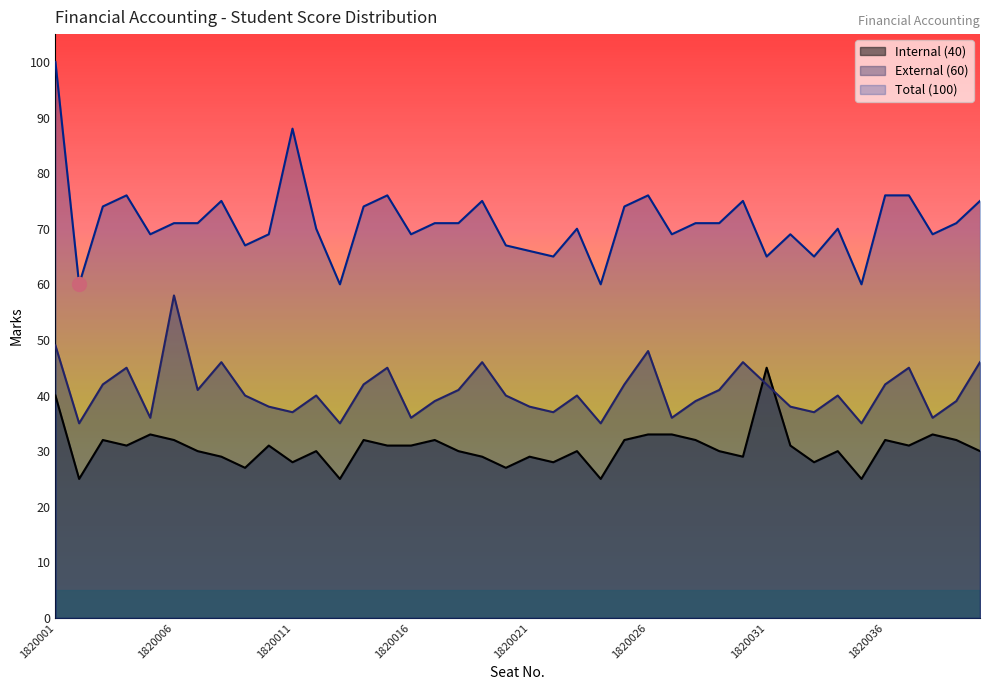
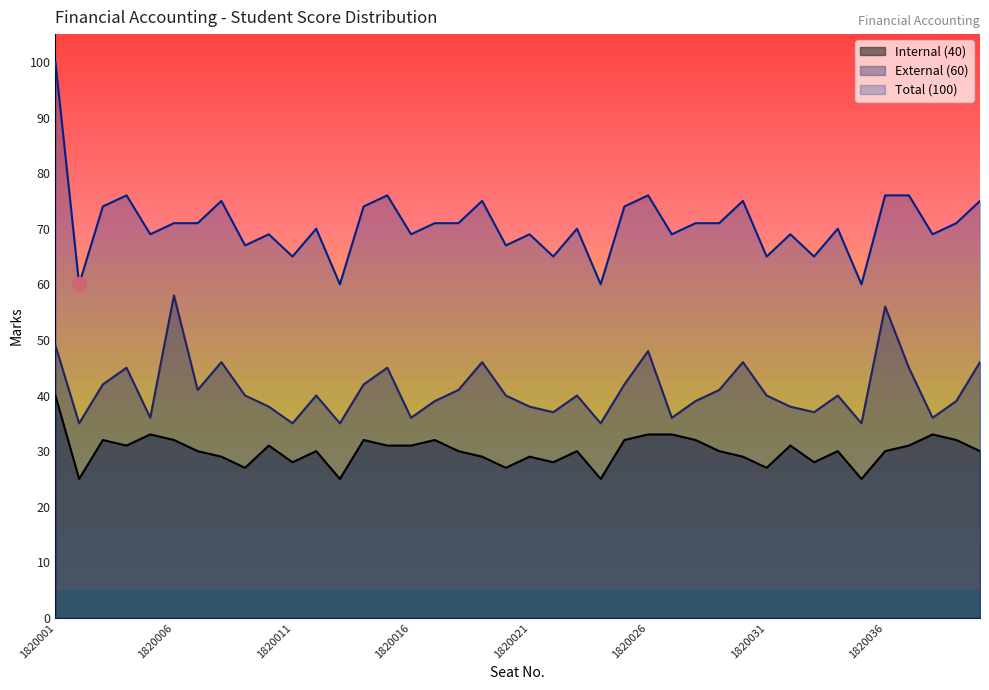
  {
    "Internal (40)": {
      "1820001": 40,
      "1820006": 32,
      "1820011": 28,
      "1820016": 31,
      "1820021": 29,
      "1820026": 33,
-     "1820031": 45,
-     "1820036": 32
+     "1820031": 27,
+     "1820036": 30
    },
    "External (60)": {
      "1820001": 49,
      "1820006": 58,
-     "1820011": 37,
+     "1820011": 35,
      "1820016": 36,
      "1820021": 38,
      "1820026": 48,
-     "1820031": 42,
-     "1820036": 42
+     "1820031": 40,
+     "1820036": 56
    },
    "Total (100)": {
      "1820001": 100,
      "1820006": 71,
-     "1820011": 88,
+     "1820011": 65,
      "1820016": 69,
-     "1820021": 66,
+     "1820021": 69,
      "1820026": 76,
      "1820031": 65,
      "1820036": 76
    }
  }
